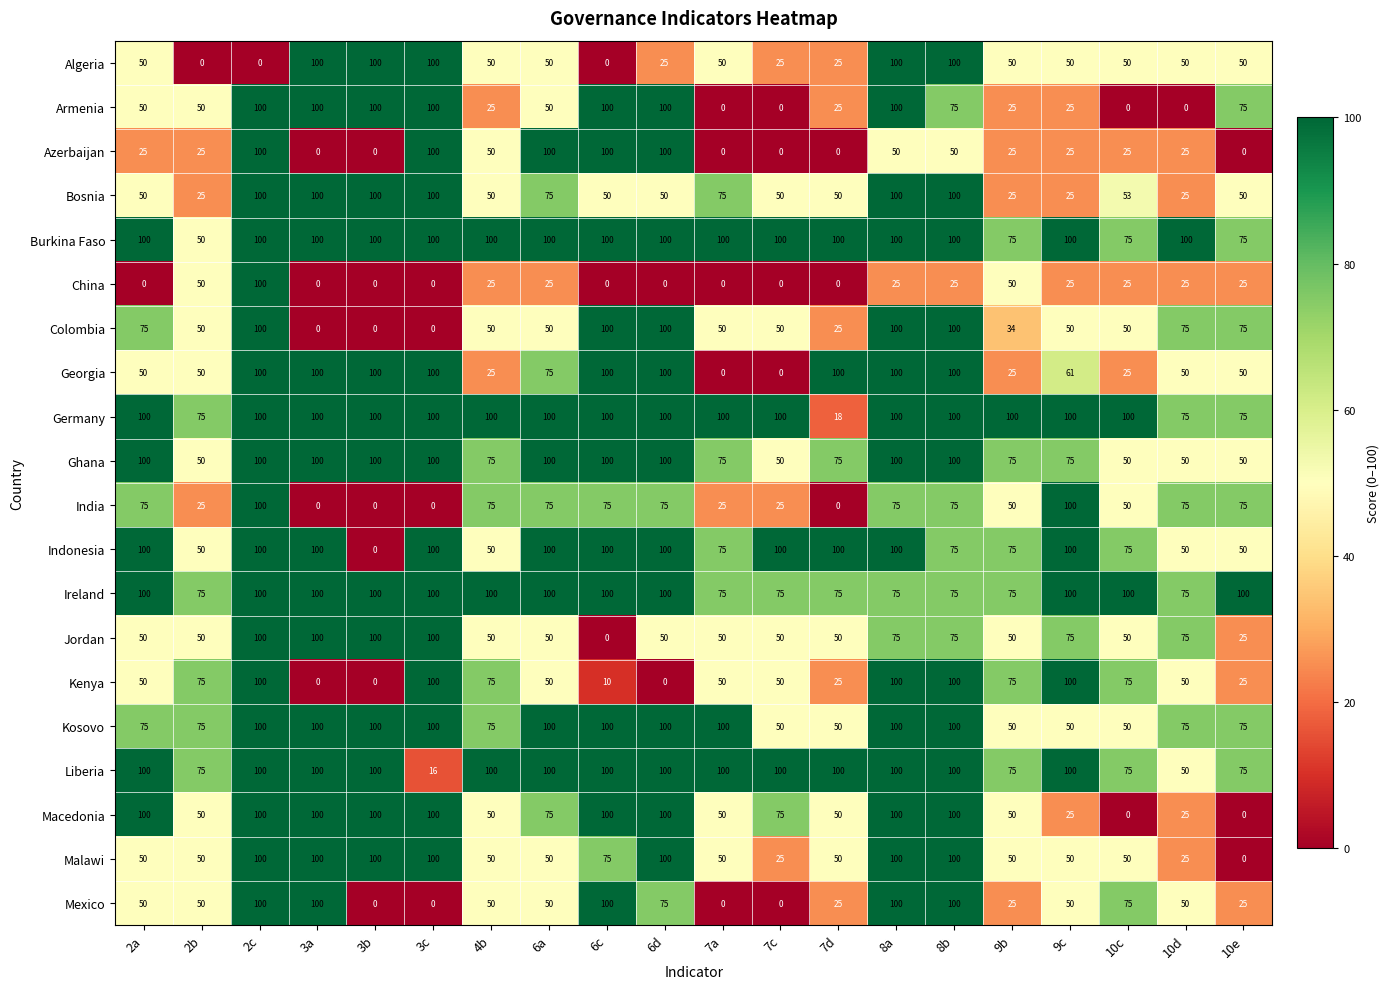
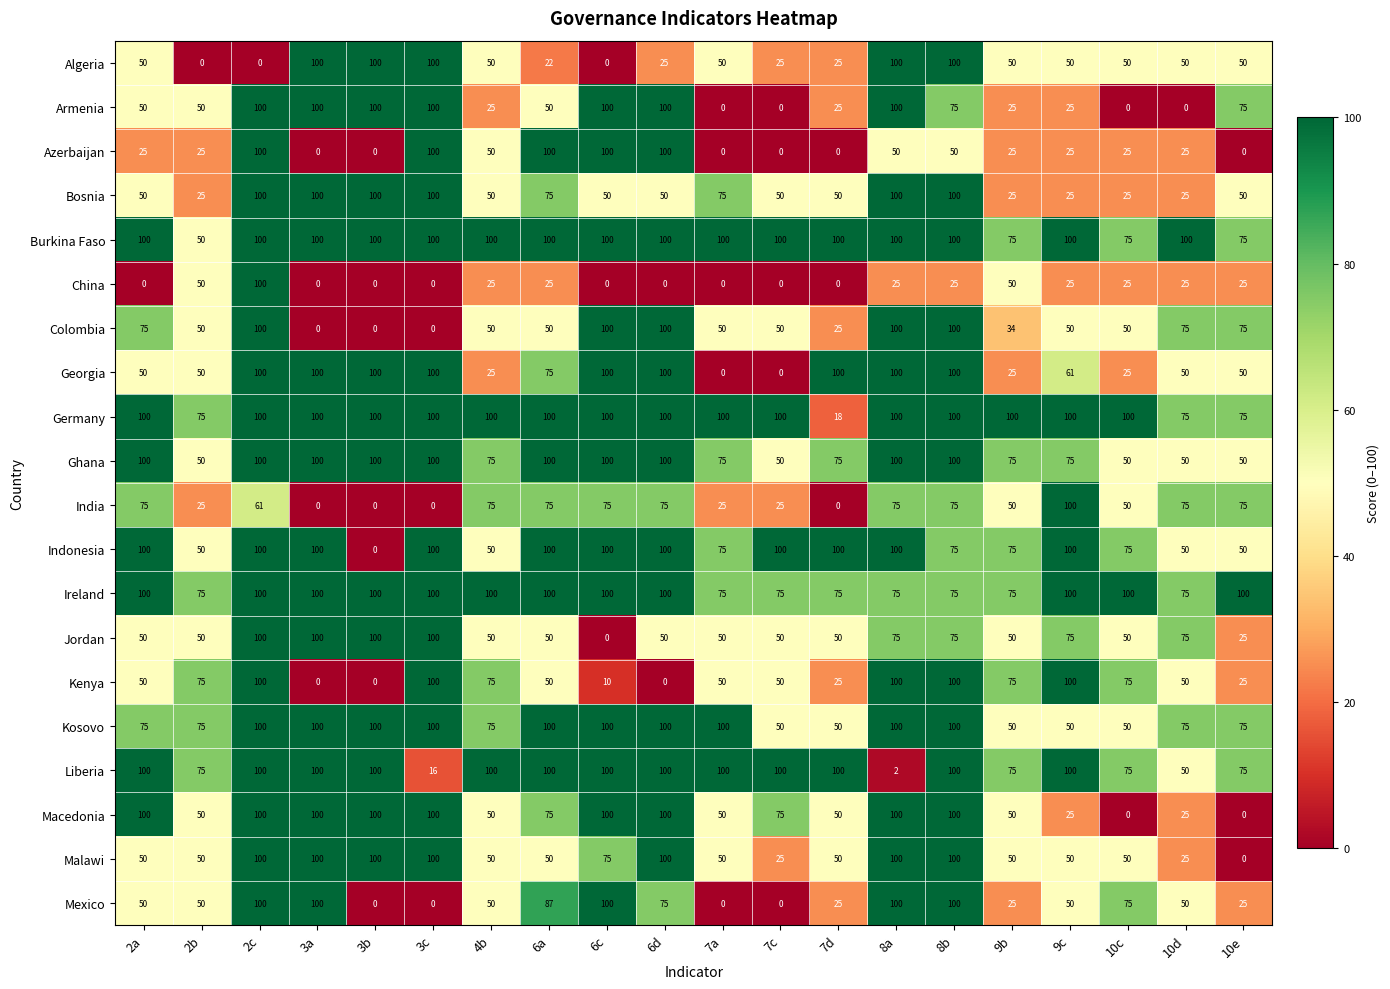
  {
    "Algeria": {
      "2a": 50,
      "2b": 0,
      "2c": 0,
      "3a": 100,
      "3b": 100,
      "3c": 100,
      "4b": 50,
-     "6a": 50,
+     "6a": 22,
      "6c": 0,
      "6d": 25,
      "7a": 50,
      "7c": 25,
      "7d": 25,
      "8a": 100,
      "8b": 100,
      "9b": 50,
      "9c": 50,
      "10c": 50,
      "10d": 50,
      "10e": 50
    },
    "Bosnia": {
      "2a": 50,
      "2b": 25,
      "2c": 100,
      "3a": 100,
      "3b": 100,
      "3c": 100,
      "4b": 50,
      "6a": 75,
      "6c": 50,
      "6d": 50,
      "7a": 75,
      "7c": 50,
      "7d": 50,
      "8a": 100,
      "8b": 100,
      "9b": 25,
      "9c": 25,
-     "10c": 53,
+     "10c": 25,
      "10d": 25,
      "10e": 50
    },
    "India": {
      "2a": 75,
      "2b": 25,
-     "2c": 100,
+     "2c": 61,
      "3a": 0,
      "3b": 0,
      "3c": 0,
      "4b": 75,
      "6a": 75,
      "6c": 75,
      "6d": 75,
      "7a": 25,
      "7c": 25,
      "7d": 0,
      "8a": 75,
      "8b": 75,
      "9b": 50,
      "9c": 100,
      "10c": 50,
      "10d": 75,
      "10e": 75
    },
    "Liberia": {
      "2a": 100,
      "2b": 75,
      "2c": 100,
      "3a": 100,
      "3b": 100,
      "3c": 16,
      "4b": 100,
      "6a": 100,
      "6c": 100,
      "6d": 100,
      "7a": 100,
      "7c": 100,
      "7d": 100,
-     "8a": 100,
+     "8a": 2,
      "8b": 100,
      "9b": 75,
      "9c": 100,
      "10c": 75,
      "10d": 50,
      "10e": 75
    },
    "Mexico": {
      "2a": 50,
      "2b": 50,
      "2c": 100,
      "3a": 100,
      "3b": 0,
      "3c": 0,
      "4b": 50,
-     "6a": 50,
+     "6a": 87,
      "6c": 100,
      "6d": 75,
      "7a": 0,
      "7c": 0,
      "7d": 25,
      "8a": 100,
      "8b": 100,
      "9b": 25,
      "9c": 50,
      "10c": 75,
      "10d": 50,
      "10e": 25
    }
  }
